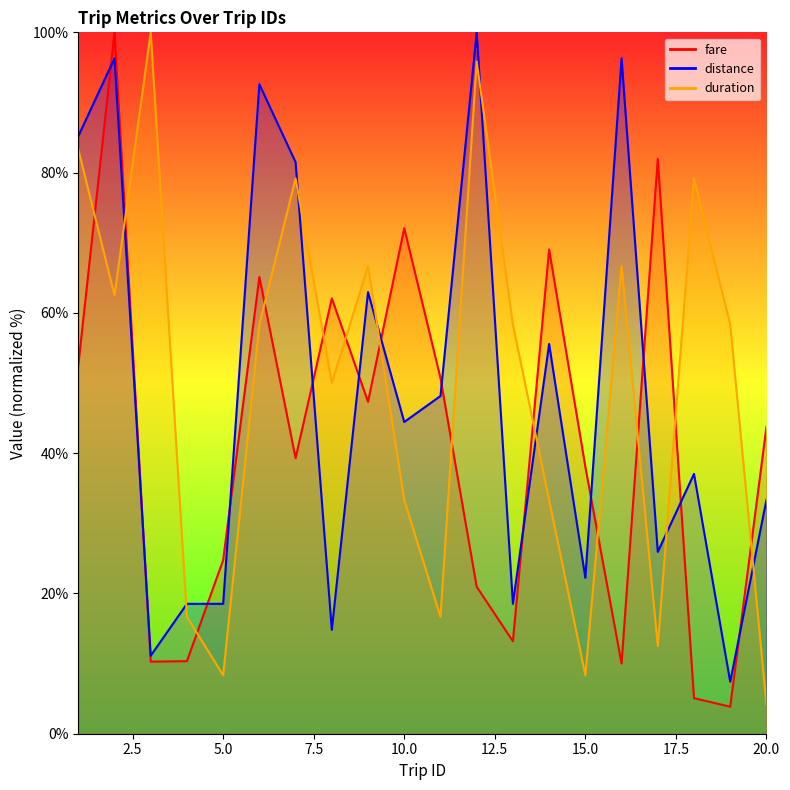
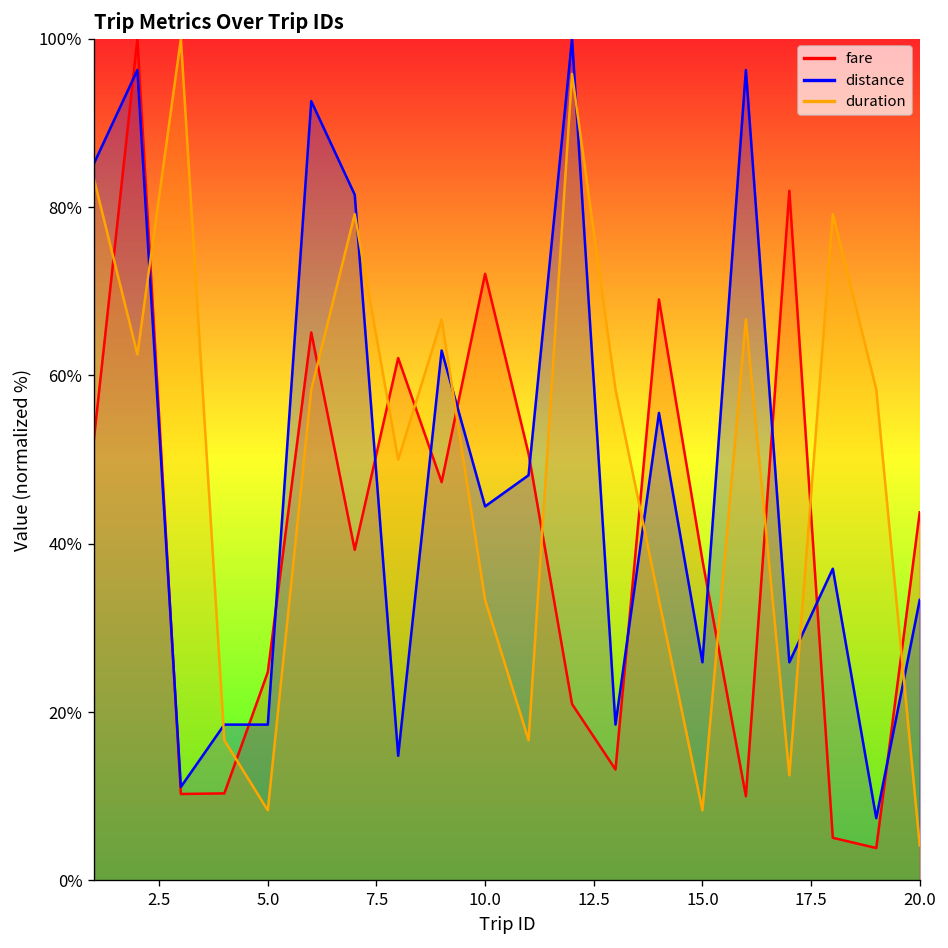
  {
    "distance": {
      "5.0": "19%",
      "10.0": "44%",
-     "15.0": "22%",
+     "15.0": "26%",
      "20.0": "33%"
    }
  }
